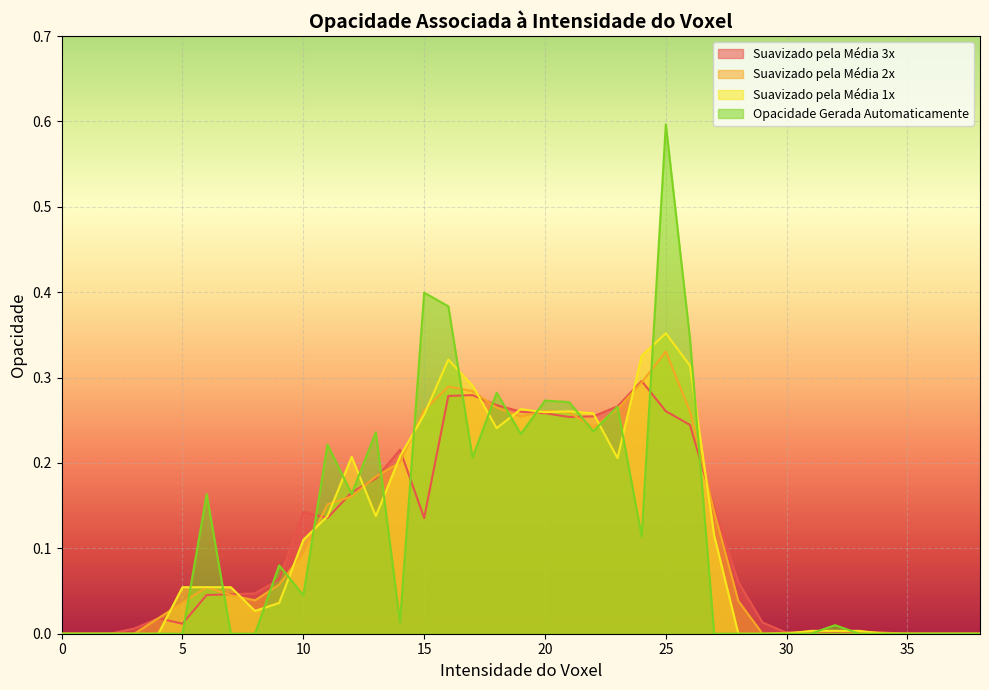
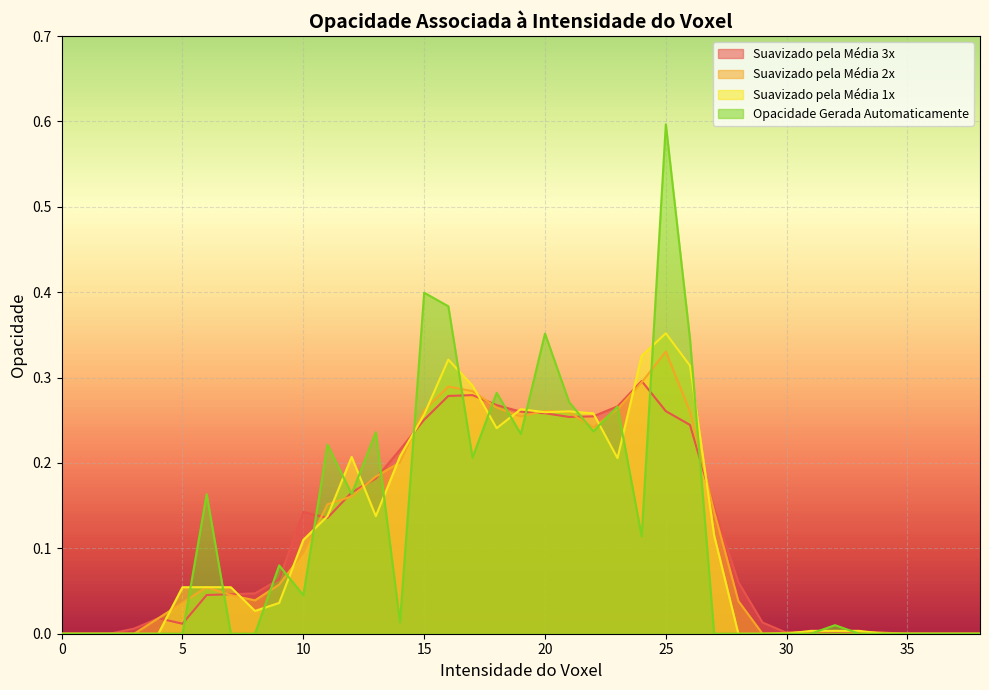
  {
    "Suavizado pela Média 3x": {
      "5": 0.01,
      "10": 0.14,
-     "15": 0.14,
+     "15": 0.25,
      "25": 0.26
    },
    "Opacidade Gerada Automaticamente": {
      "5": 0.00,
      "10": 0.05,
      "15": 0.40,
-     "20": 0.27,
+     "20": 0.35,
      "25": 0.60
    }
  }
